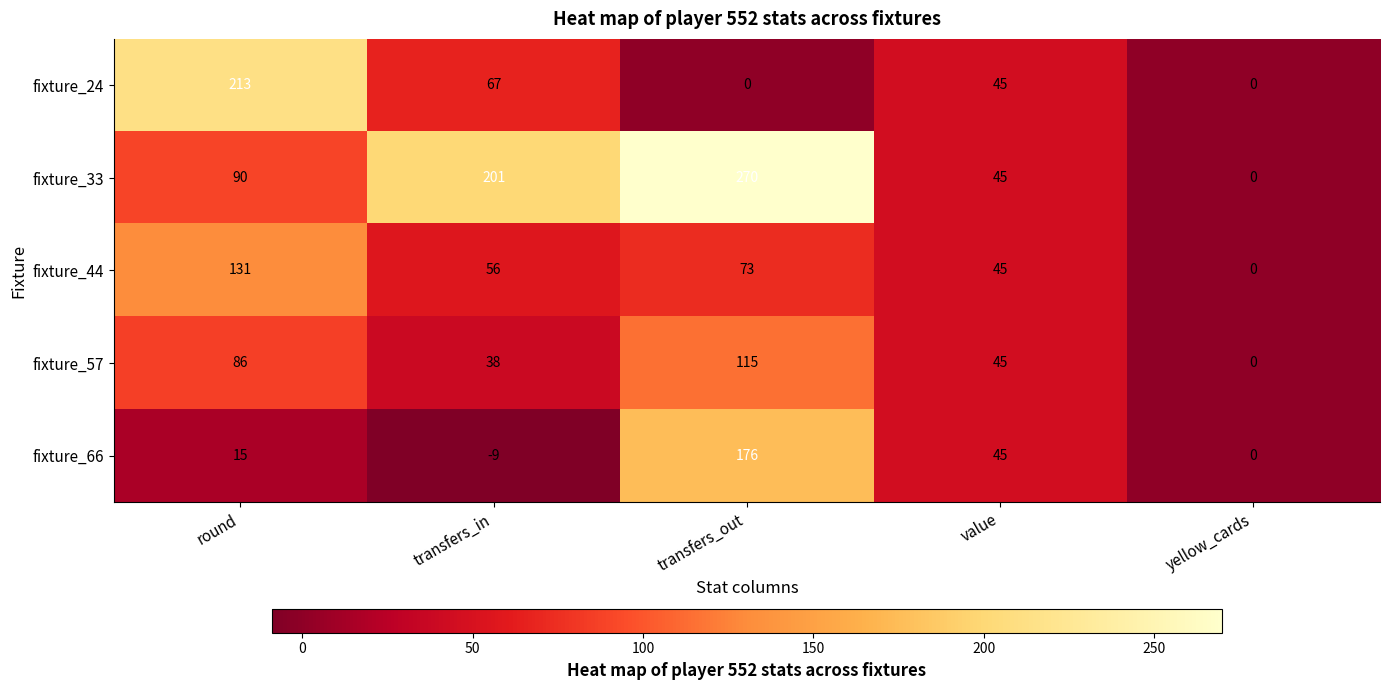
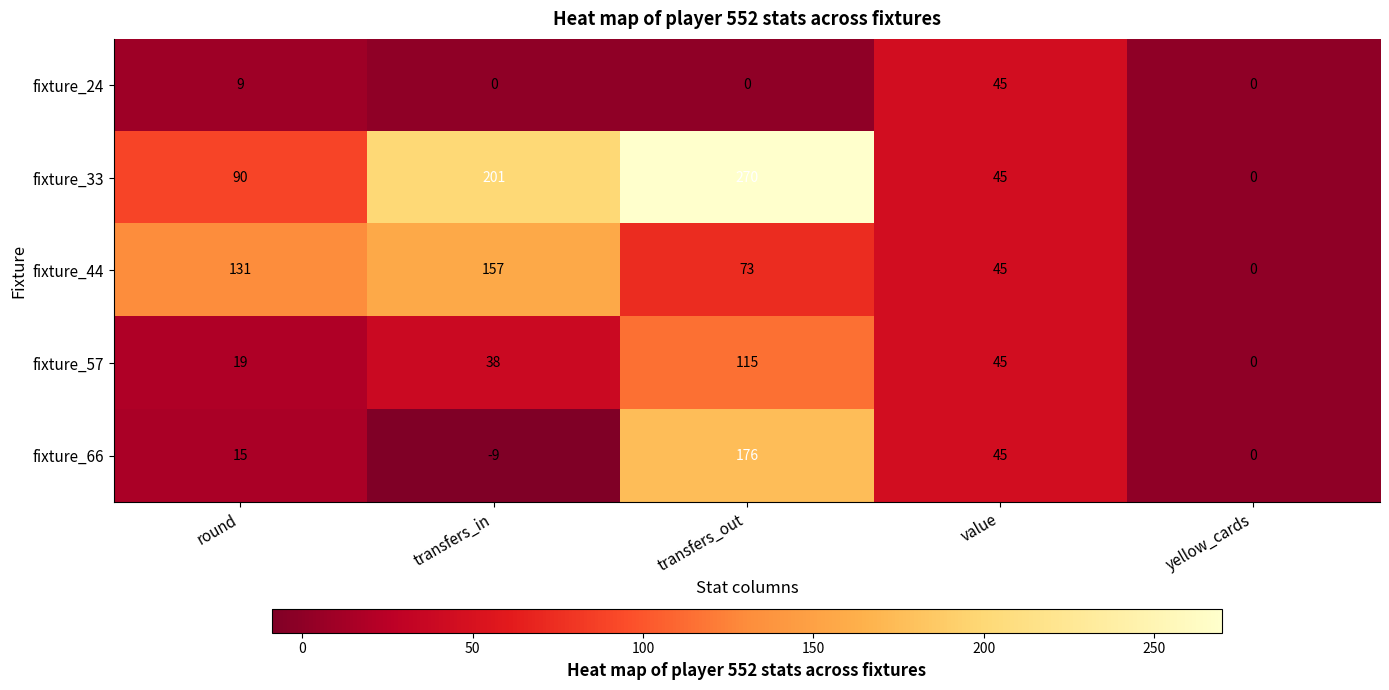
  {
    "fixture_24": {
-     "round": 213,
-     "transfers_in": 67,
+     "round": 9,
+     "transfers_in": 0,
      "transfers_out": 0,
      "value": 45,
      "yellow_cards": 0
    },
    "fixture_33": {
      "round": 90,
      "transfers_in": 201,
      "transfers_out": 270,
      "value": 45,
      "yellow_cards": 0
    },
    "fixture_44": {
      "round": 131,
-     "transfers_in": 56,
+     "transfers_in": 157,
      "transfers_out": 73,
      "value": 45,
      "yellow_cards": 0
    },
    "fixture_57": {
-     "round": 86,
+     "round": 19,
      "transfers_in": 38,
      "transfers_out": 115,
      "value": 45,
      "yellow_cards": 0
    },
    "fixture_66": {
      "round": 15,
      "transfers_in": -9,
      "transfers_out": 176,
      "value": 45,
      "yellow_cards": 0
    }
  }
